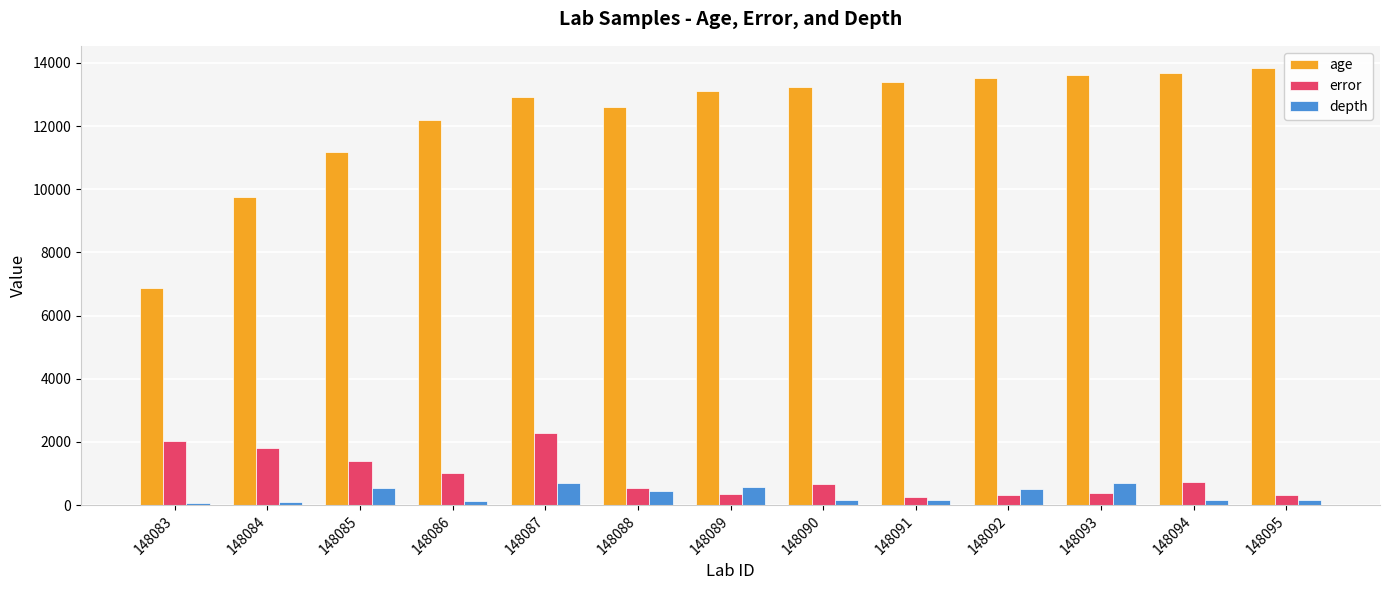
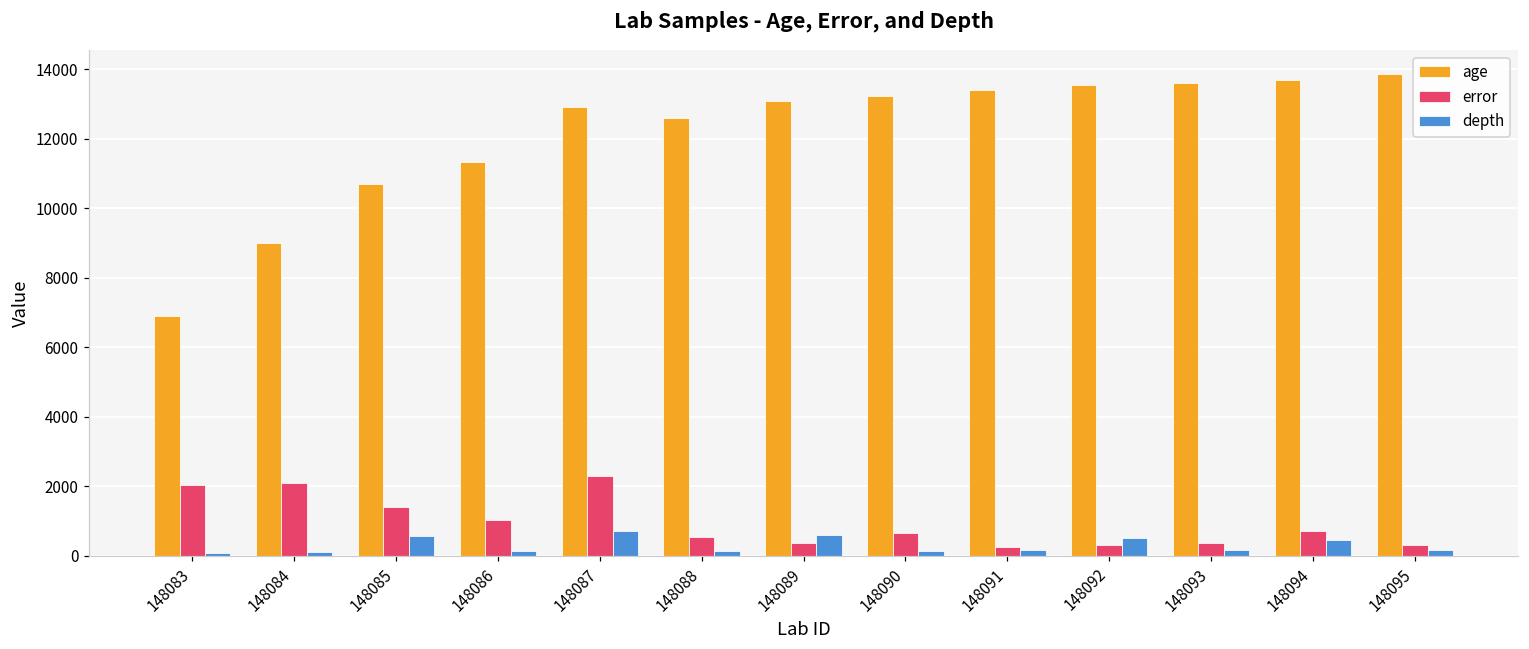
  {
    "age": {
      "148083": 6900,
-     "148084": 9800,
-     "148085": 11200,
-     "148086": 12200,
+     "148084": 9000,
+     "148085": 10700,
+     "148086": 11300,
      "148087": 12900,
      "148088": 12600,
      "148089": 13100,
      "148090": 13200,
      "148091": 13400,
      "148092": 13500,
      "148093": 13600,
      "148094": 13700,
      "148095": 13800
    },
    "error": {
      "148083": 2000,
-     "148084": 1800,
+     "148084": 2100,
      "148085": 1400,
      "148086": 1000,
      "148087": 2300,
      "148088": 500,
      "148089": 400,
      "148090": 700,
      "148091": 200,
      "148092": 300,
      "148093": 400,
      "148094": 700,
      "148095": 300
    },
    "depth": {
      "148084": 100,
      "148085": 600,
      "148086": 100,
      "148087": 700,
-     "148088": 500,
+     "148088": 100,
      "148089": 600,
      "148090": 100,
      "148091": 100,
      "148092": 500,
-     "148093": 700,
-     "148094": 200,
+     "148093": 100,
+     "148094": 500,
      "148095": 200
    }
  }
